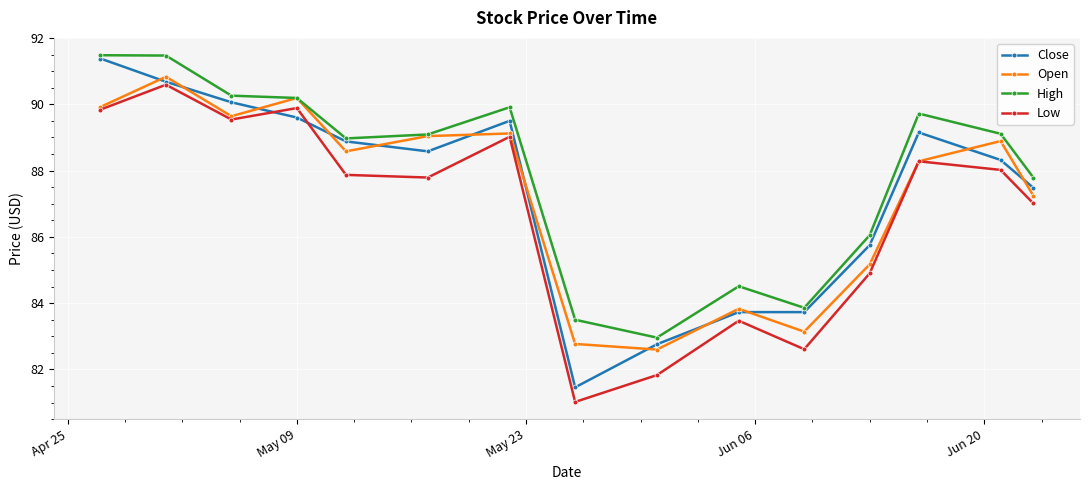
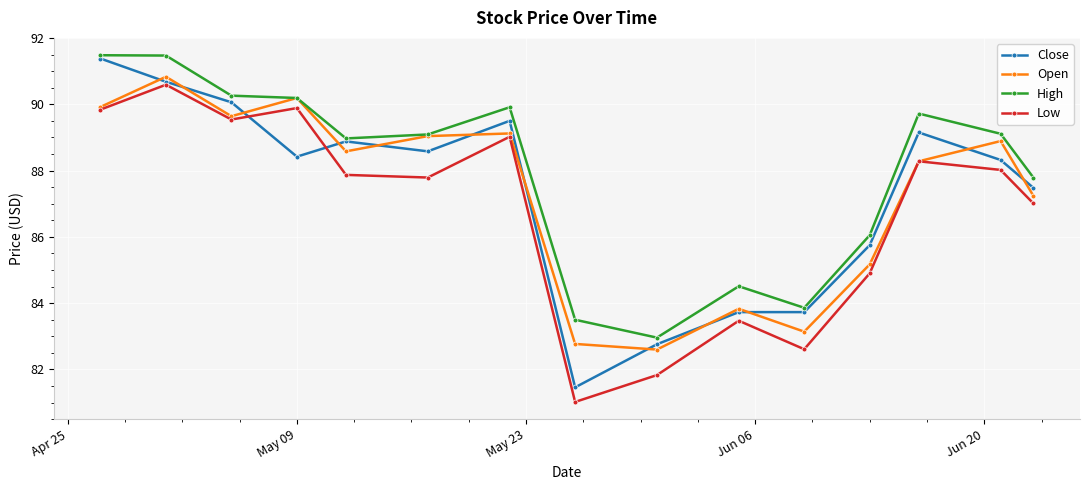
  {
    "Close": {
-     "May 09": 89.6
+     "May 09": 88.4
    },
    "Low": {
      "May 09": 89.9
    }
  }
